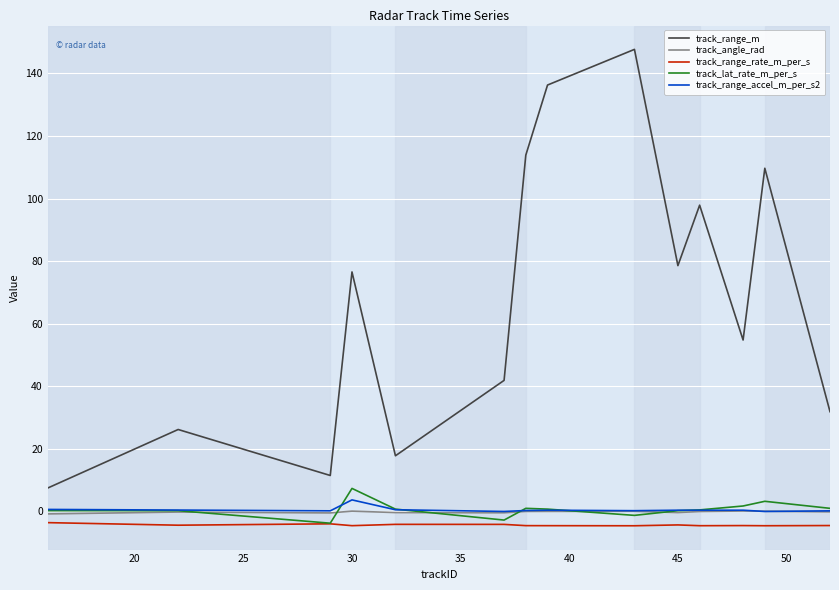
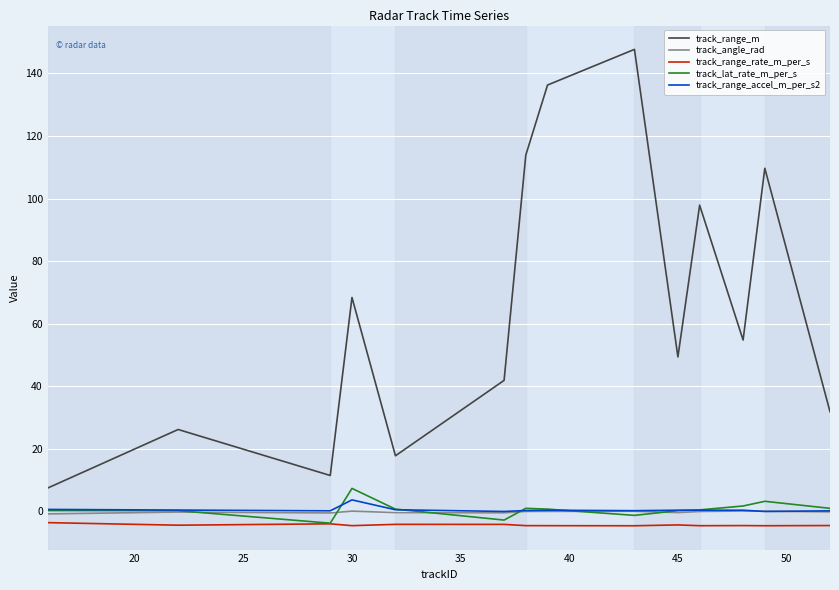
  {
    "track_range_m": {
-     "30": 77,
-     "45": 79
+     "30": 68,
+     "45": 49
    },
    "track_angle_rad": {
      "30": 0
    },
    "track_range_rate_m_per_s": {
      "30": -5,
      "45": -4
    },
    "track_lat_rate_m_per_s": {
      "30": 7
    },
    "track_range_accel_m_per_s2": {
      "30": 4
    }
  }
